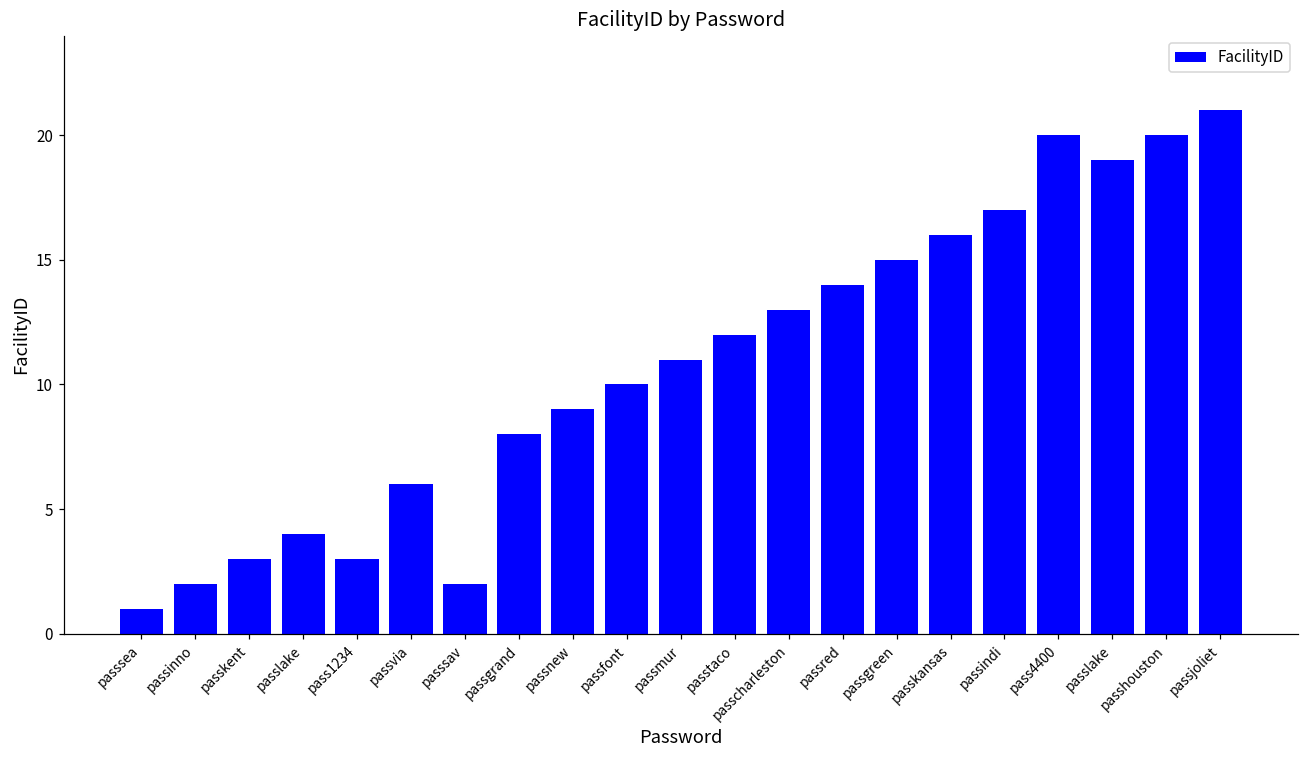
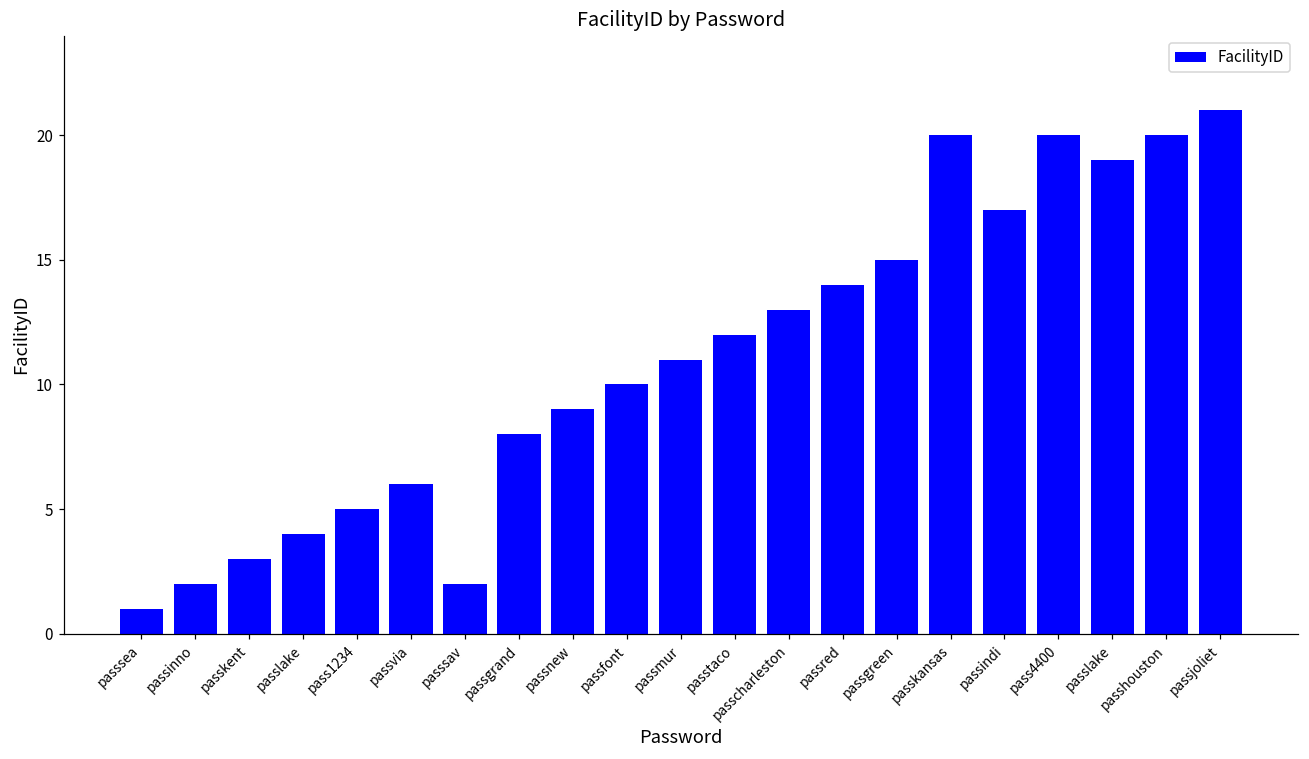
  {
    "passsea": 1,
    "passinno": 2,
    "passkent": 3,
-   "pass1234": 3,
+   "pass1234": 5,
    "passvia": 6,
    "passsav": 2,
    "passgrand": 8,
    "passnew": 9,
    "passfont": 10,
    "passmur": 11,
    "passtaco": 12,
    "passcharleston": 13,
    "passred": 14,
    "passgreen": 15,
-   "passkansas": 16,
+   "passkansas": 20,
    "passindi": 17,
    "pass4400": 20,
    "passhouston": 20,
    "passjoliet": 21
  }
